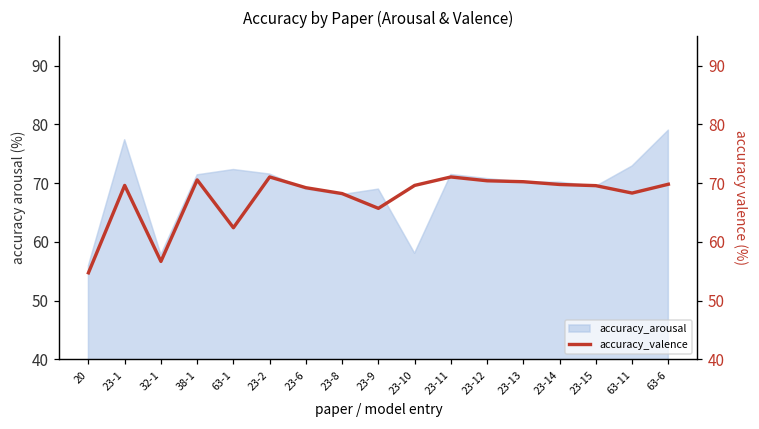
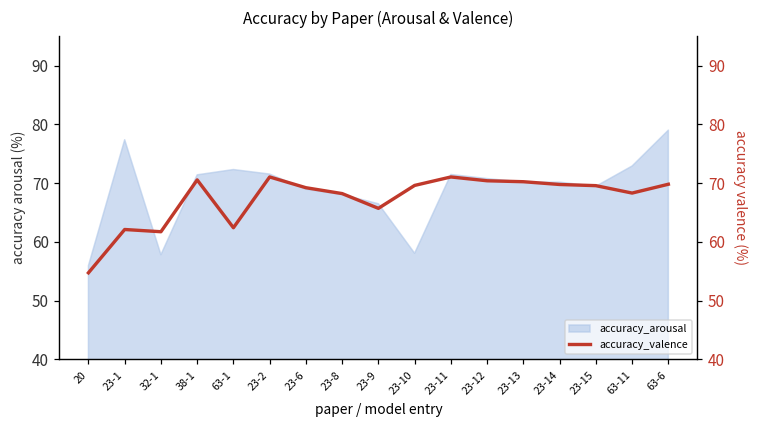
  {
    "accuracy_arousal": {
      "20": 56,
      "23-1": 77,
      "32-1": 58,
      "38-1": 71,
      "63-1": 72,
      "23-2": 72,
      "23-6": 69,
      "23-8": 68,
-     "23-9": 69,
+     "23-9": 66,
      "23-10": 58,
      "23-11": 71,
      "23-12": 71,
      "23-13": 70,
      "23-14": 70,
      "23-15": 69,
      "63-11": 73,
      "63-6": 79
    },
    "accuracy_valence": {
      "20": 55,
-     "23-1": 70,
-     "32-1": 57,
+     "23-1": 62,
+     "32-1": 62,
      "38-1": 71,
      "63-1": 62,
      "23-2": 71,
      "23-6": 69,
      "23-8": 68,
      "23-9": 66,
      "23-10": 70,
      "23-11": 71,
      "23-12": 70,
      "23-13": 70,
      "23-14": 70,
      "23-15": 70,
      "63-11": 68,
      "63-6": 70
    }
  }
